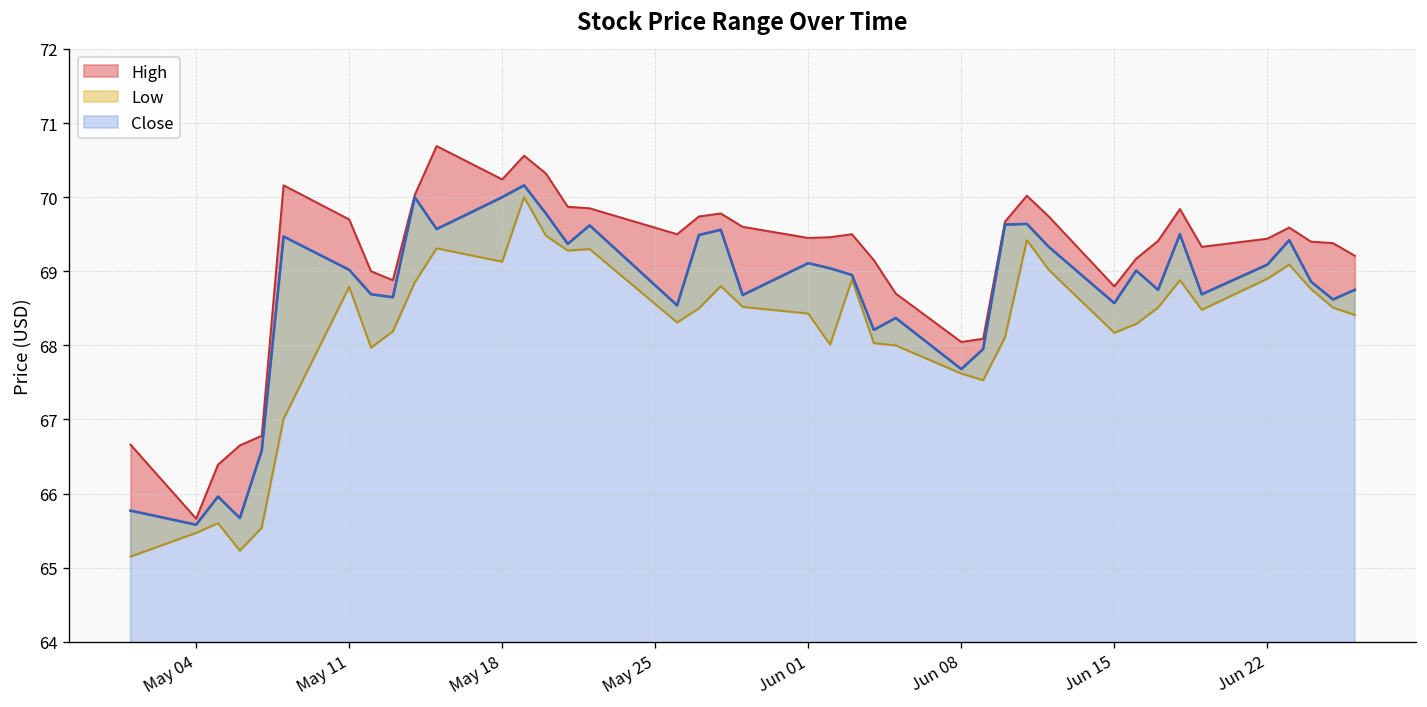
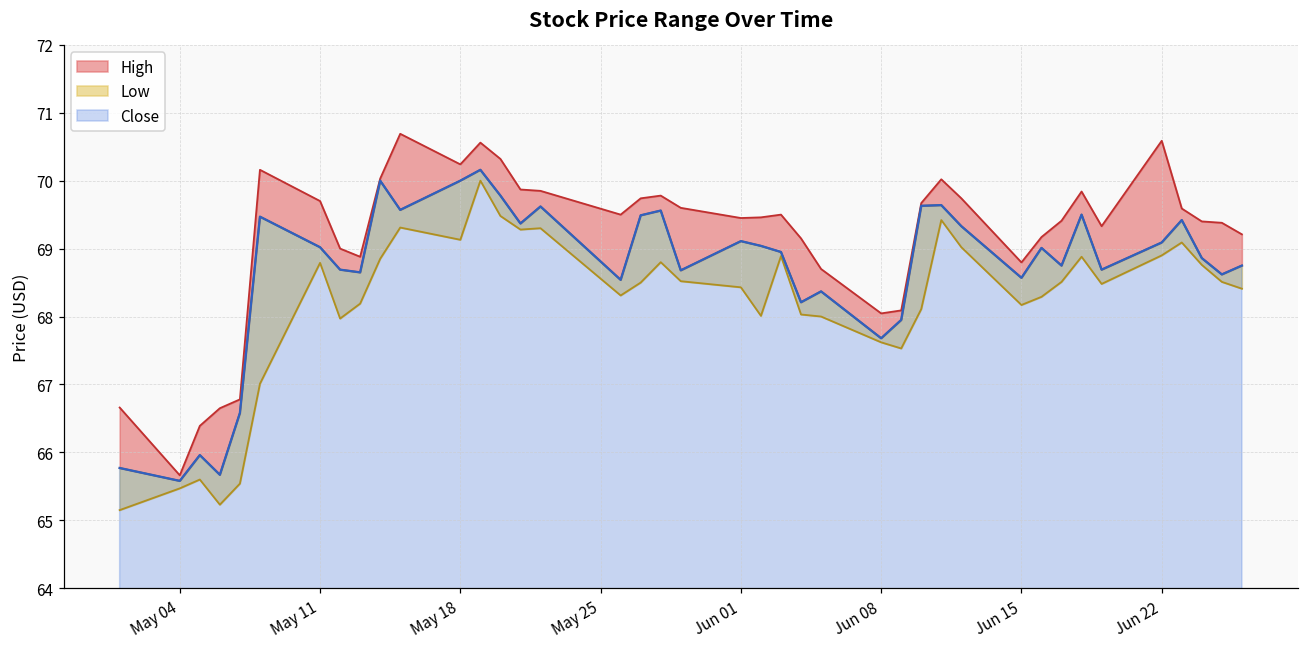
  {
    "High": {
      "May 04": 65.7,
      "May 11": 69.7,
      "May 18": 70.2,
      "Jun 01": 69.4,
      "Jun 08": 68.0,
      "Jun 15": 68.8,
-     "Jun 22": 69.4
+     "Jun 22": 70.6
    },
    "Close": {
      "May 04": 65.6,
      "May 11": 69.0,
      "May 18": 70.0,
      "Jun 01": 69.1,
      "Jun 08": 67.7,
      "Jun 15": 68.6,
      "Jun 22": 69.1
    }
  }
